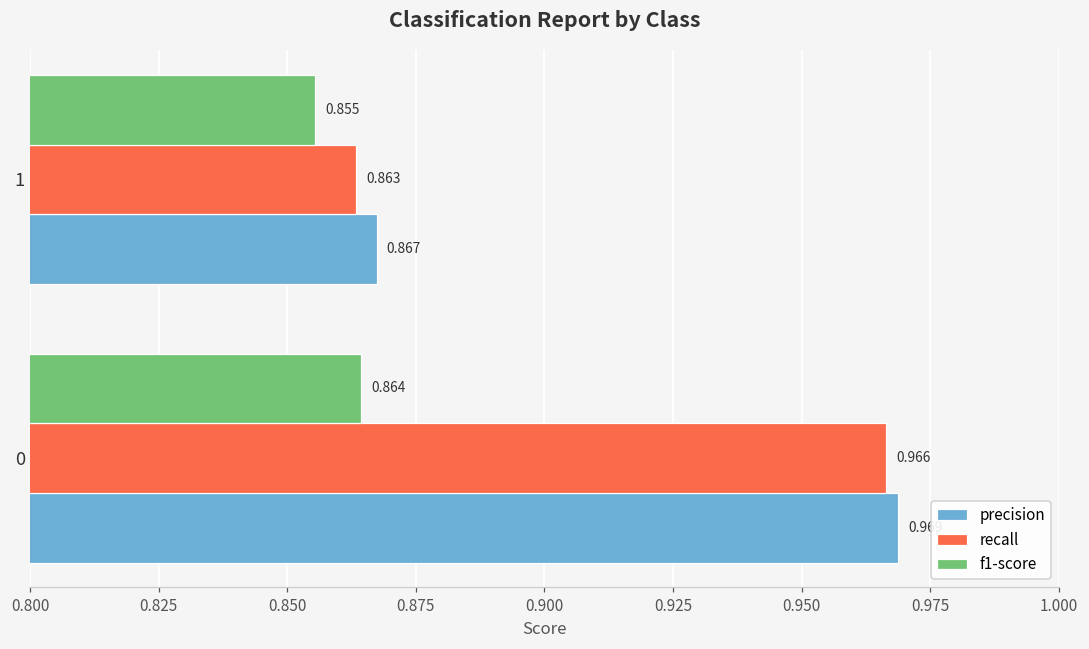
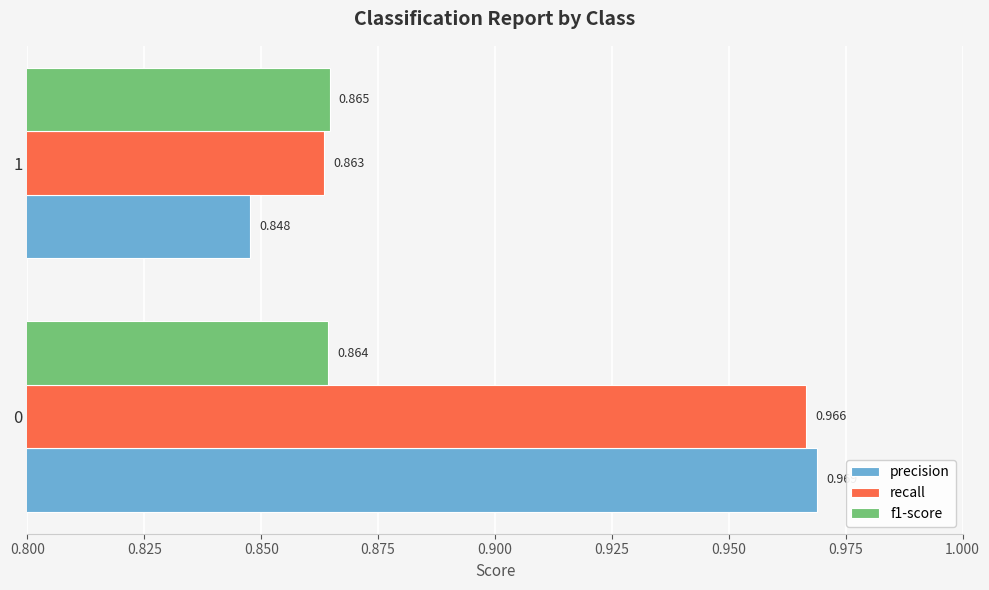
  {
    "precision": {
-     "1": 0.867
+     "1": 0.848
    },
    "recall": {
      "1": 0.863,
      "0": 0.966
    },
    "f1-score": {
-     "1": 0.855,
+     "1": 0.865,
      "0": 0.864
    }
  }
